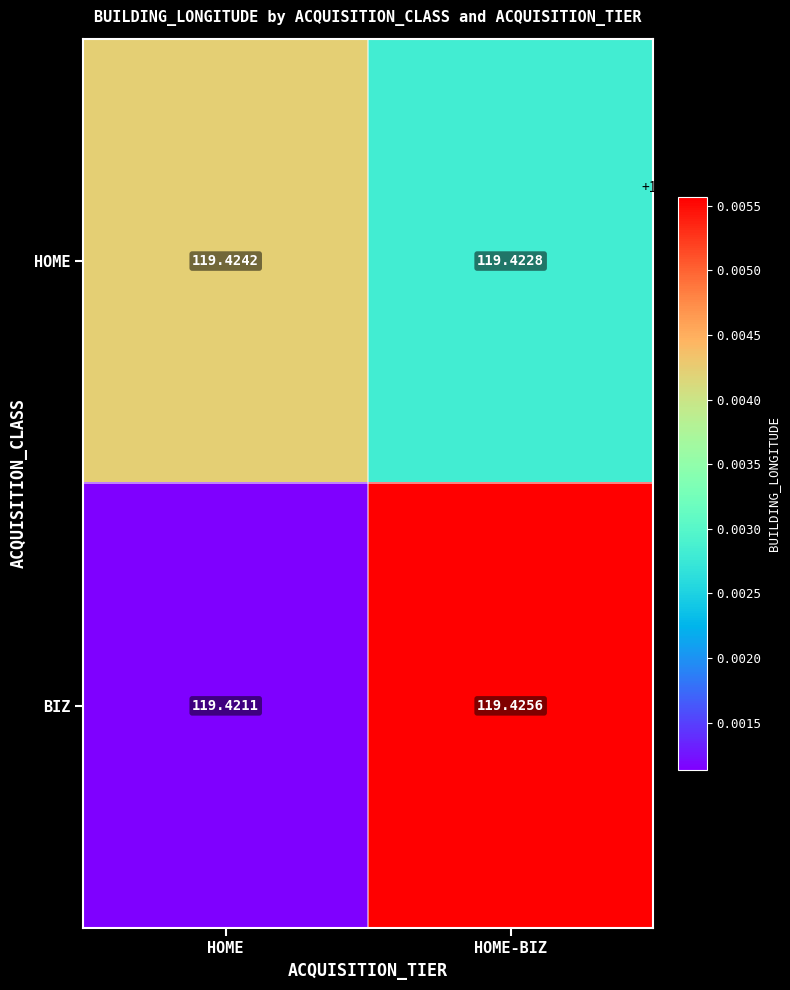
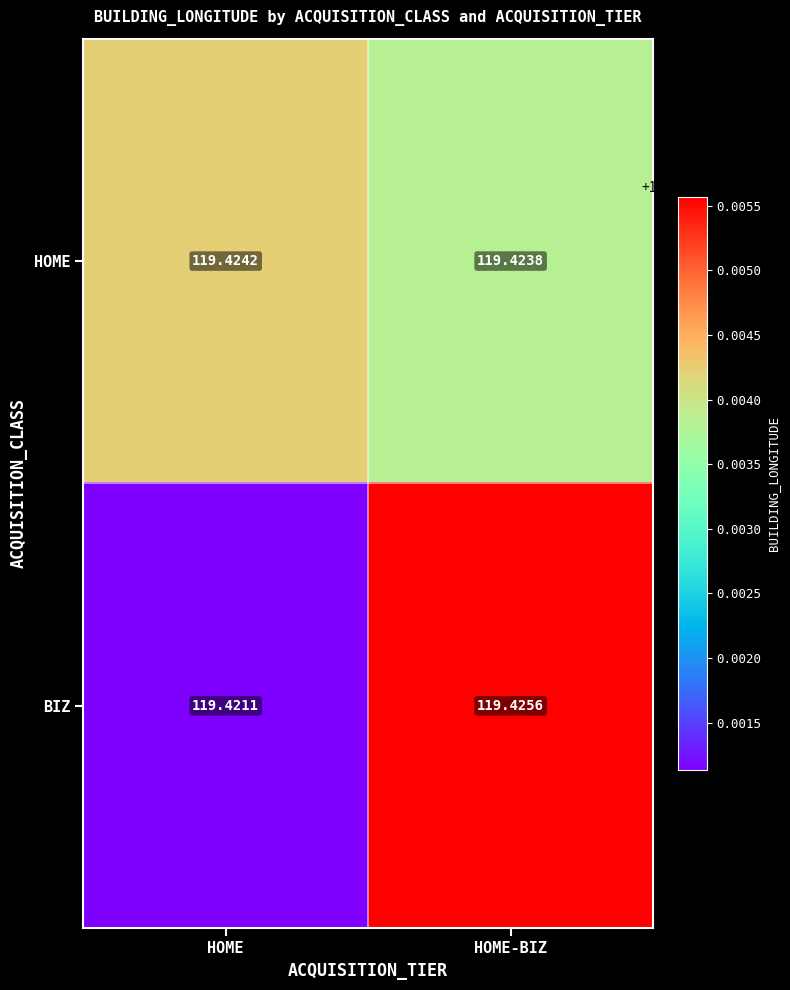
  {
    "HOME": {
-     "HOME-BIZ": 119.4228
+     "HOME-BIZ": 119.4238
    }
  }
